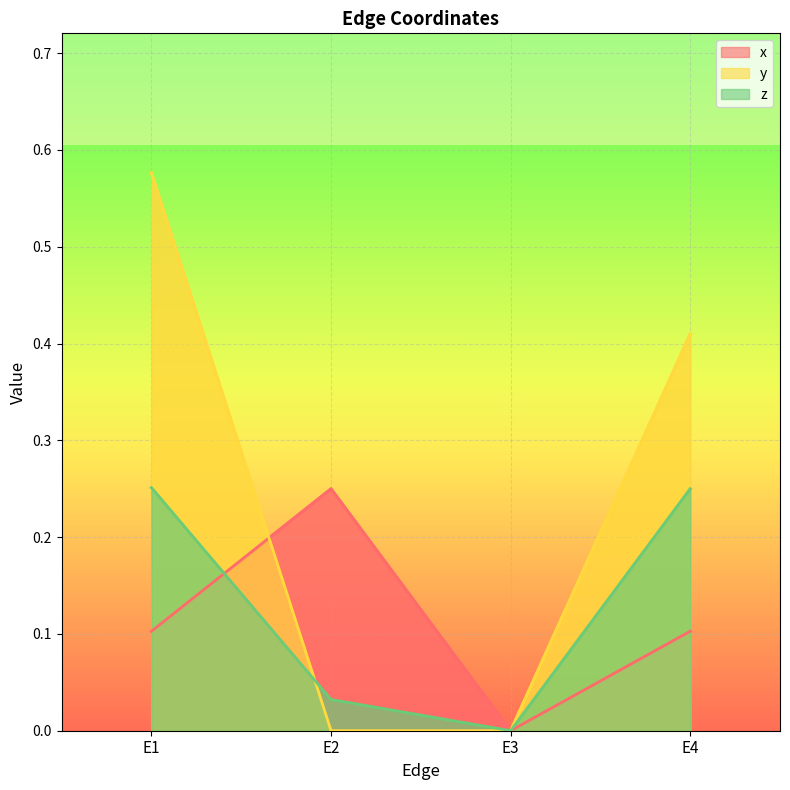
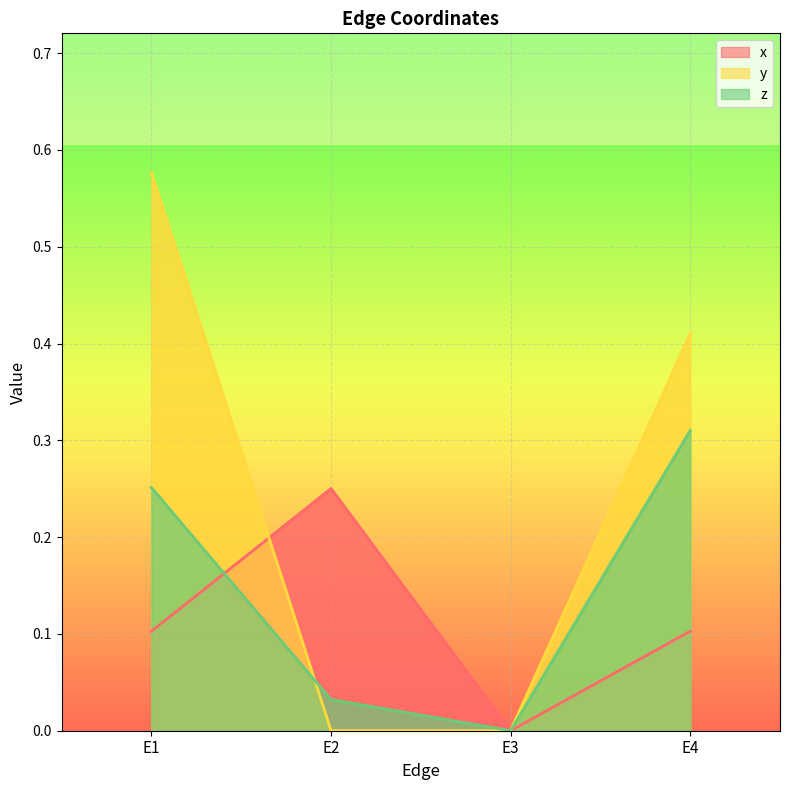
  {
    "x": {
      "E1": 0.10,
      "E2": 0.25,
      "E4": 0.10
    },
    "y": {
      "E1": 0.58,
      "E2": 0.00,
      "E4": 0.41
    },
    "z": {
      "E1": 0.25,
      "E2": 0.03,
-     "E4": 0.25
+     "E4": 0.31
    }
  }
